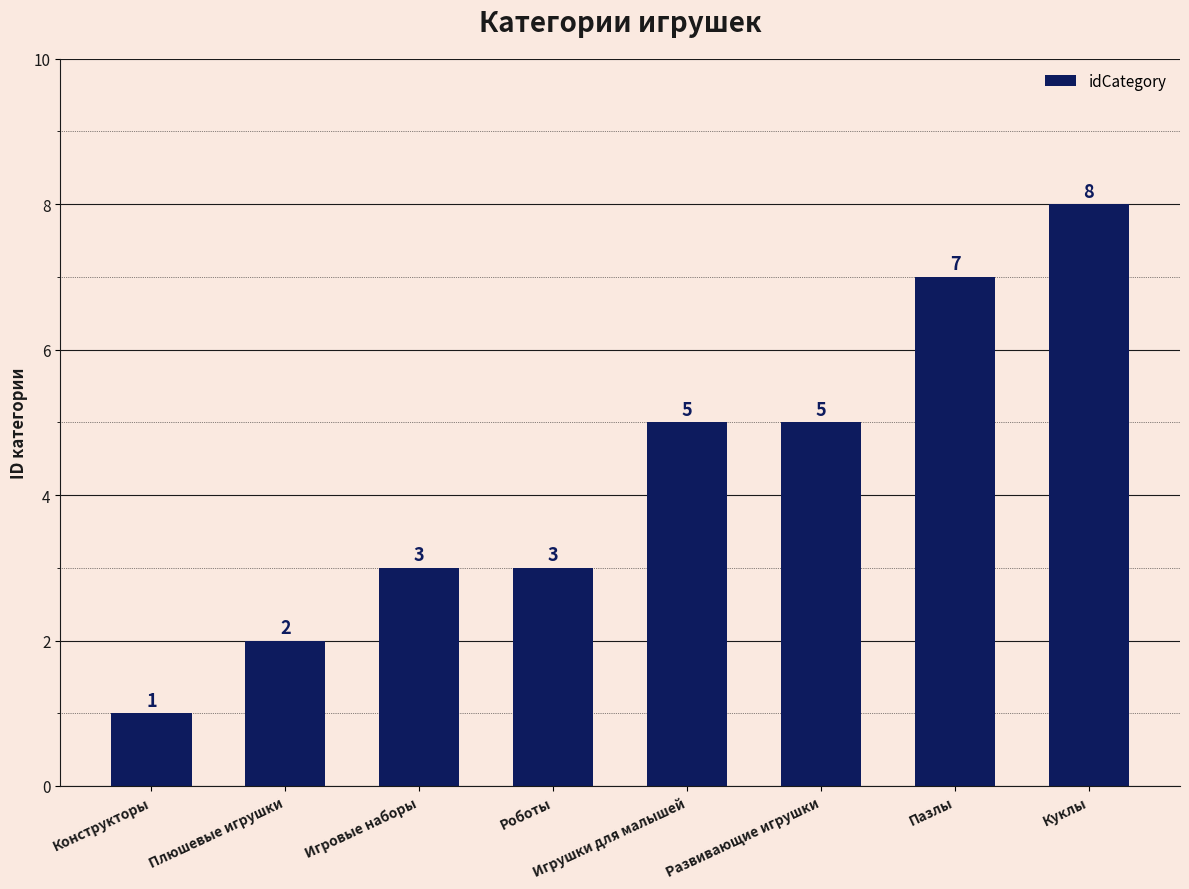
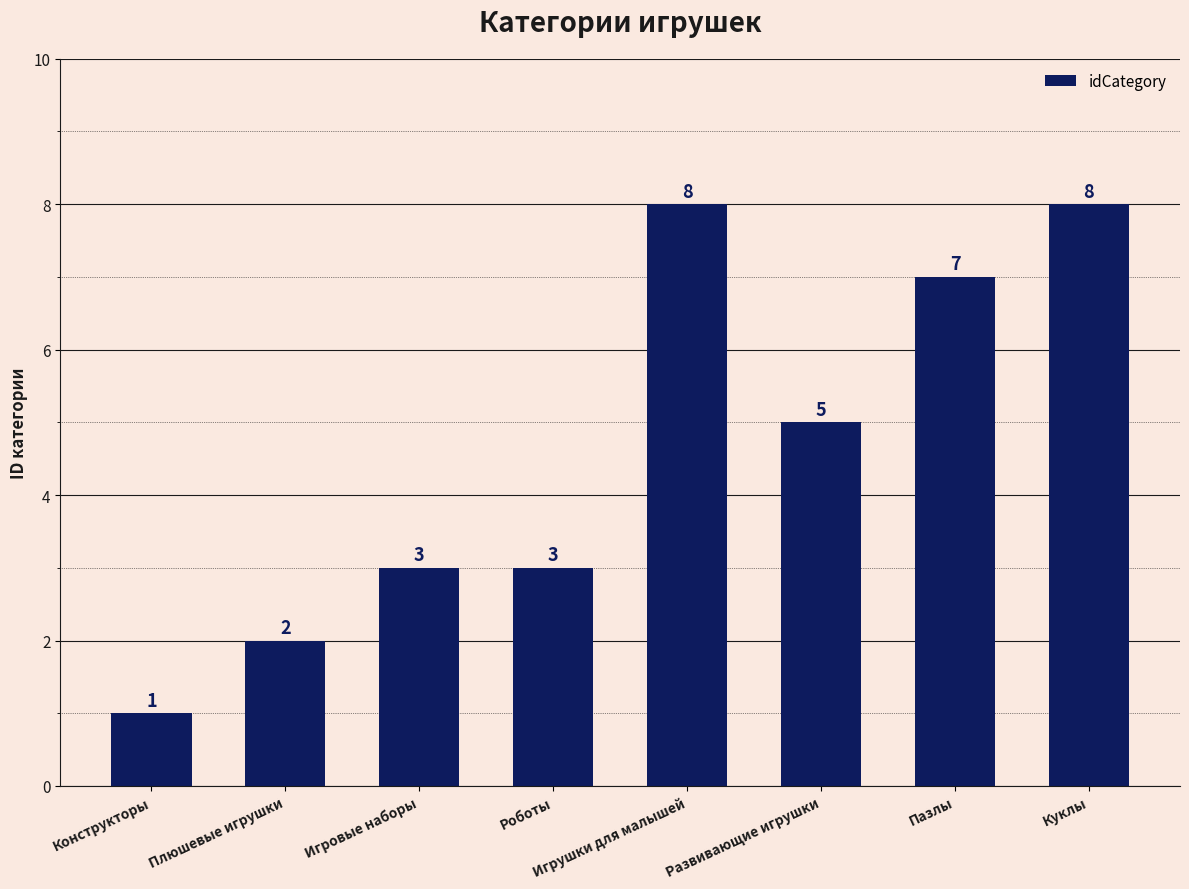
  {
    "Конструкторы": 1,
    "Плюшевые игрушки": 2,
    "Игровые наборы": 3,
    "Роботы": 3,
-   "Игрушки для малышей": 5,
+   "Игрушки для малышей": 8,
    "Развивающие игрушки": 5,
    "Пазлы": 7,
    "Куклы": 8
  }
